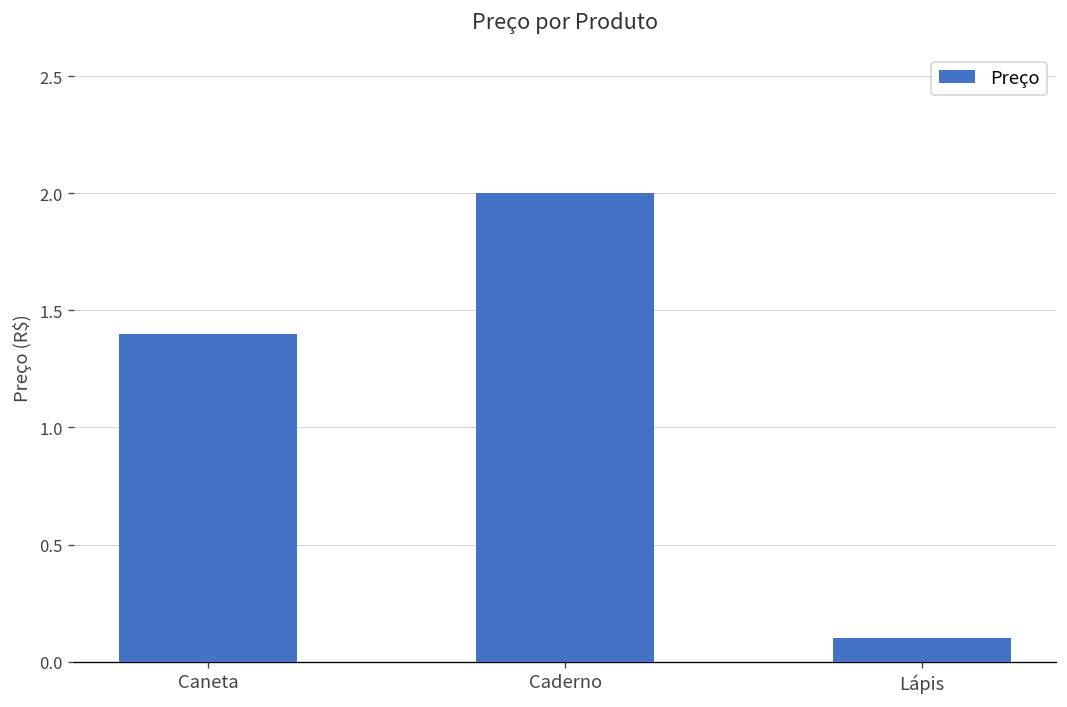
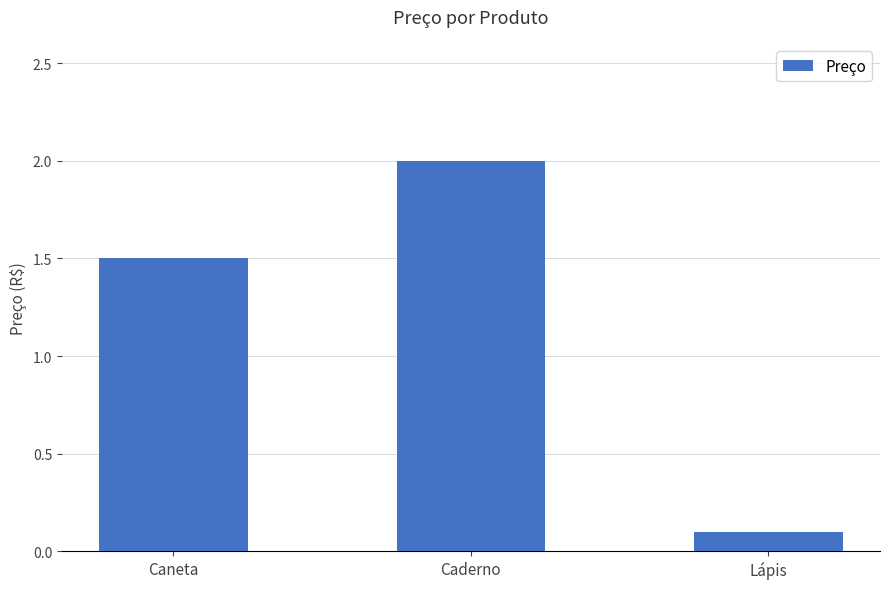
  {
-   "Caneta": 1.4,
+   "Caneta": 1.5,
    "Caderno": 2.0,
    "Lápis": 0.1
  }
